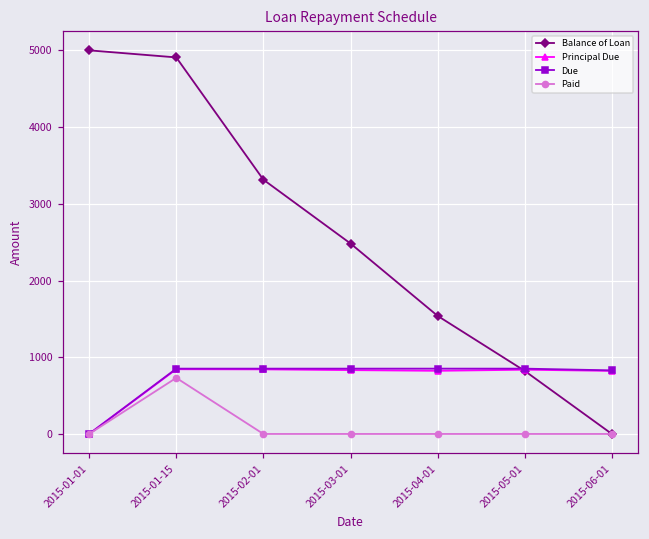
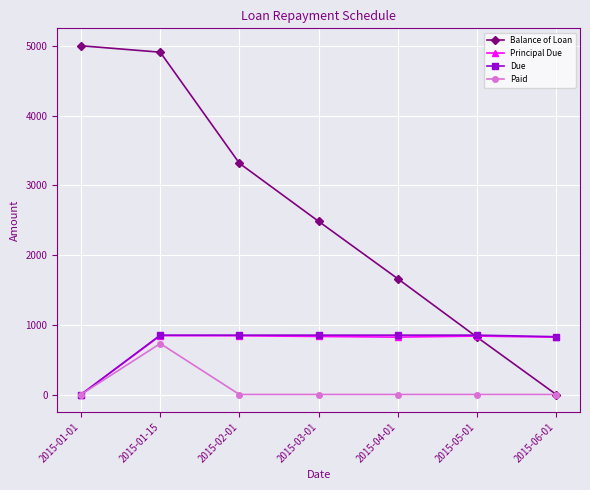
  {
    "Balance of Loan": {
      "2015-01-01": 5000,
      "2015-01-15": 4900,
      "2015-02-01": 3300,
      "2015-03-01": 2500,
-     "2015-04-01": 1500
+     "2015-04-01": 1700
    },
    "Paid": {
      "2015-01-15": 700,
      "2015-02-01": 0,
      "2015-03-01": 0,
      "2015-04-01": 0,
      "2015-05-01": 0
    }
  }
